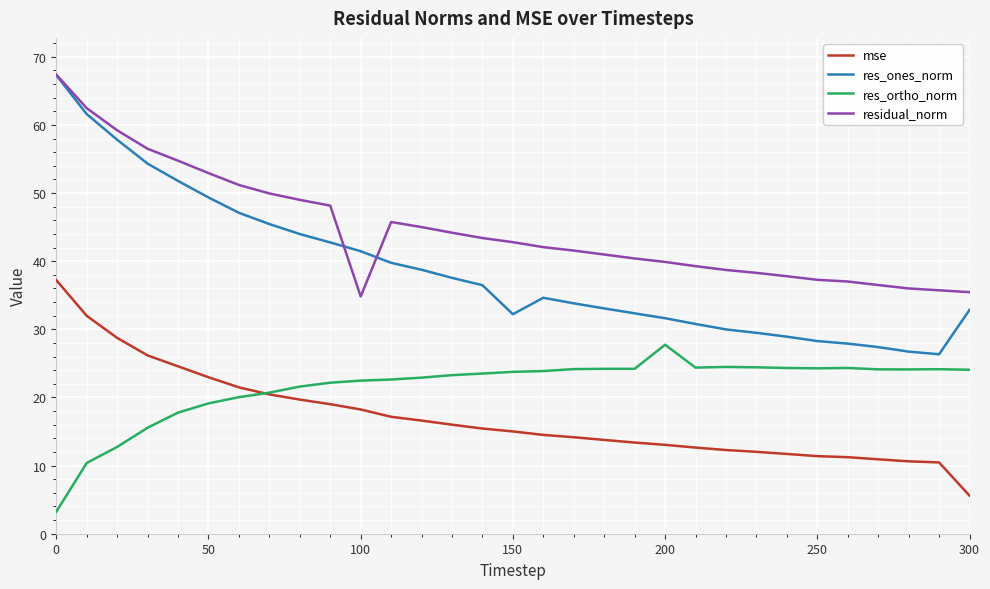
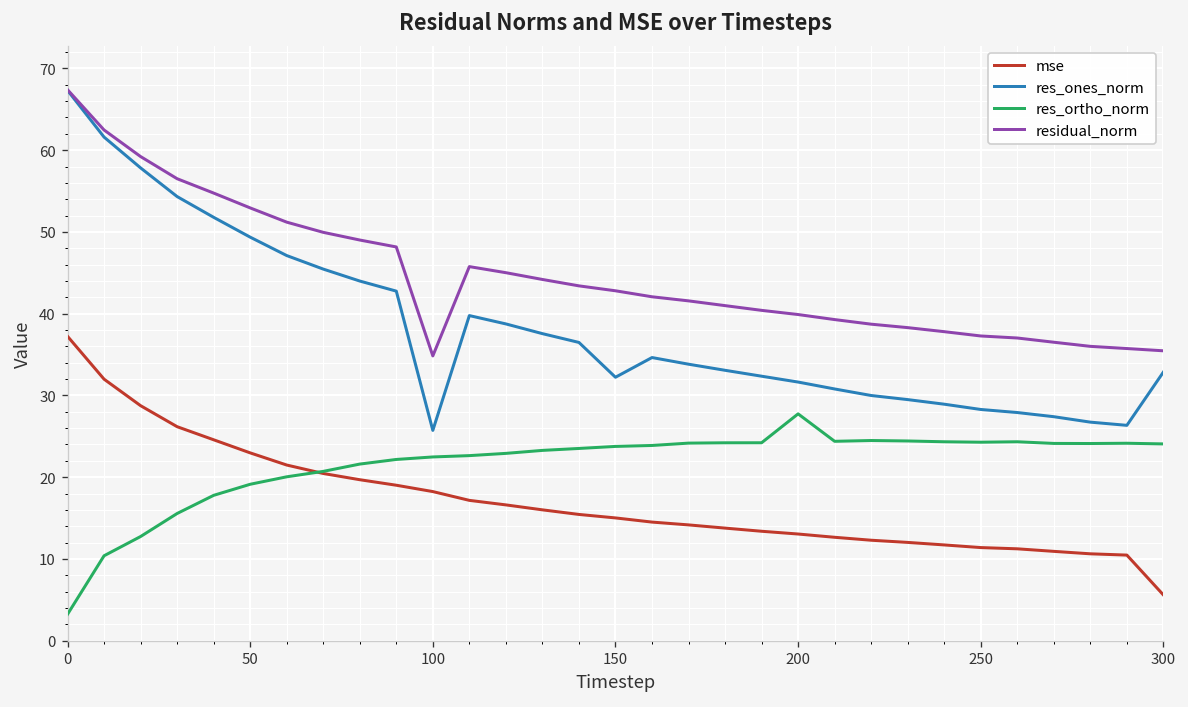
  {
    "mse": {
      "0": 37,
      "50": 23,
      "100": 18,
      "150": 15,
      "200": 13,
      "250": 11,
      "300": 6
    },
    "res_ones_norm": {
      "50": 49,
-     "100": 41,
+     "100": 26,
      "150": 32,
      "200": 32,
      "250": 28,
      "300": 33
    },
    "res_ortho_norm": {
      "0": 3,
      "50": 19,
      "100": 22,
      "150": 24,
      "200": 28,
      "250": 24,
      "300": 24
    },
    "residual_norm": {
      "50": 53,
      "100": 35,
      "150": 43,
      "200": 40,
      "250": 37,
      "300": 35
    }
  }
